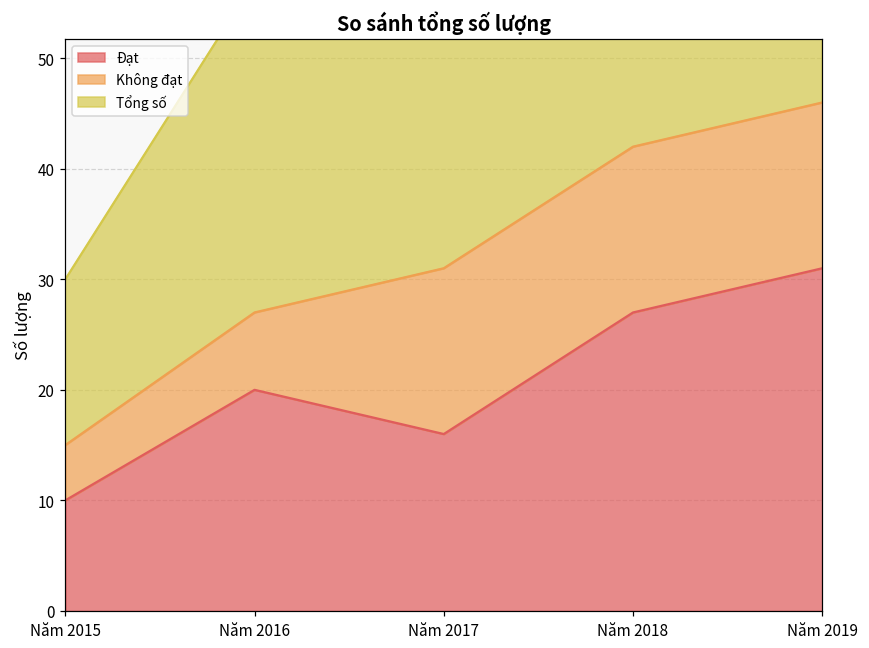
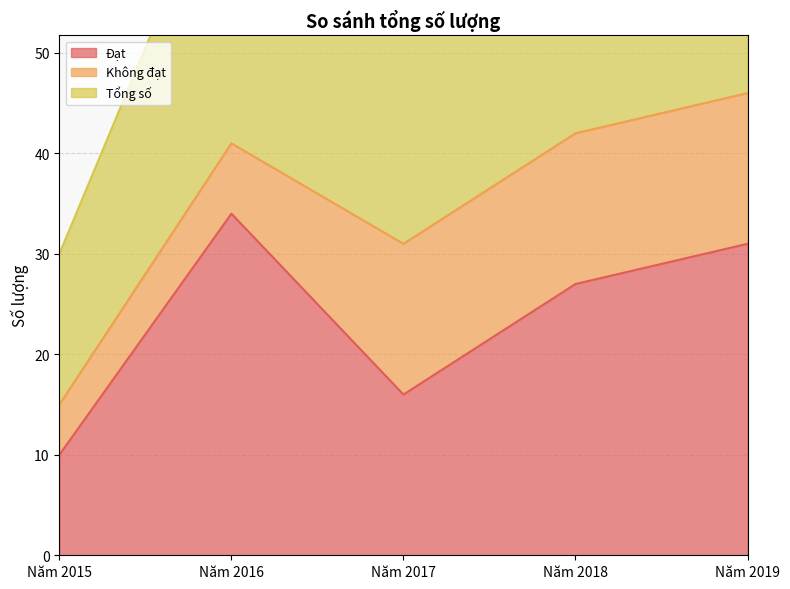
  {
    "Đạt": {
      "Năm 2015": 10,
-     "Năm 2016": 20,
+     "Năm 2016": 34,
      "Năm 2017": 16,
      "Năm 2018": 27,
      "Năm 2019": 31
    }
  }
